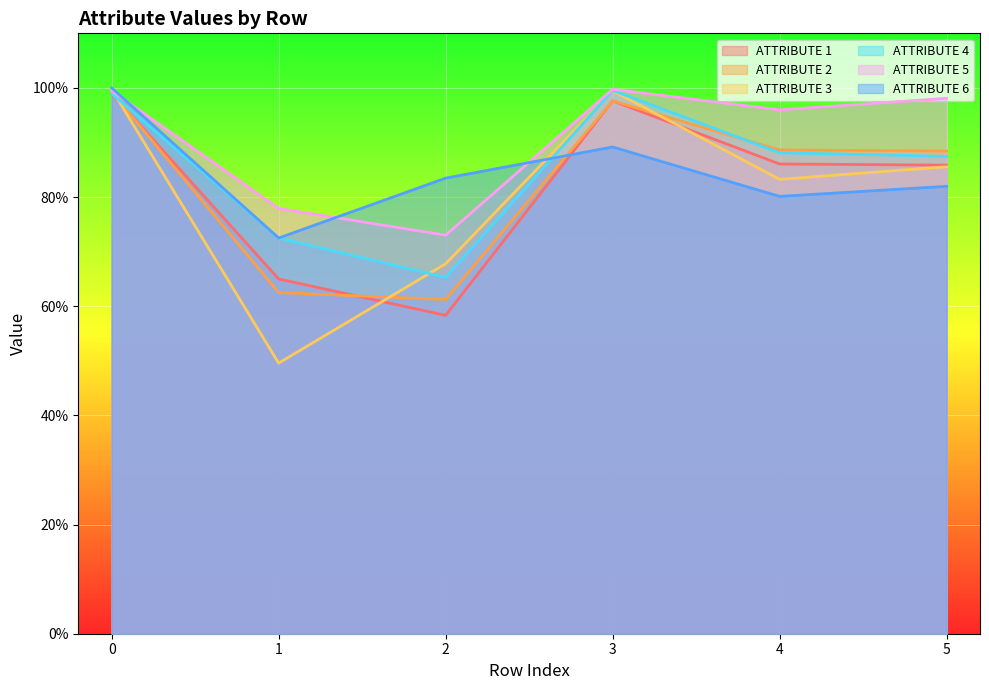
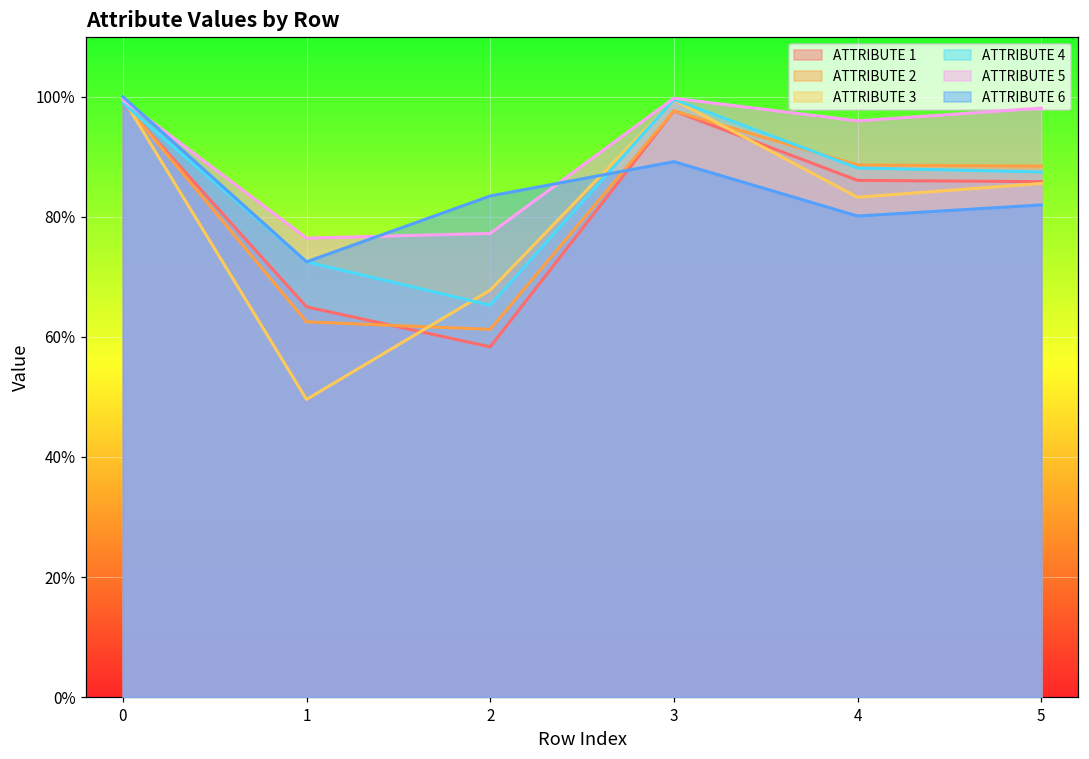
  {
    "ATTRIBUTE 5": {
-     "1": "78%",
-     "2": "73%",
+     "1": "76%",
+     "2": "77%",
      "4": "96%"
    }
  }
